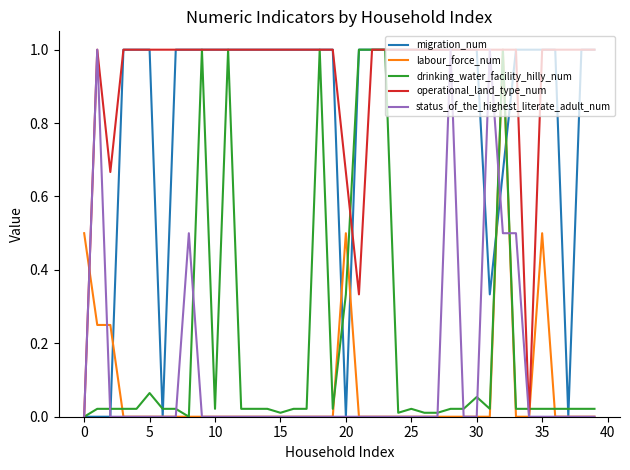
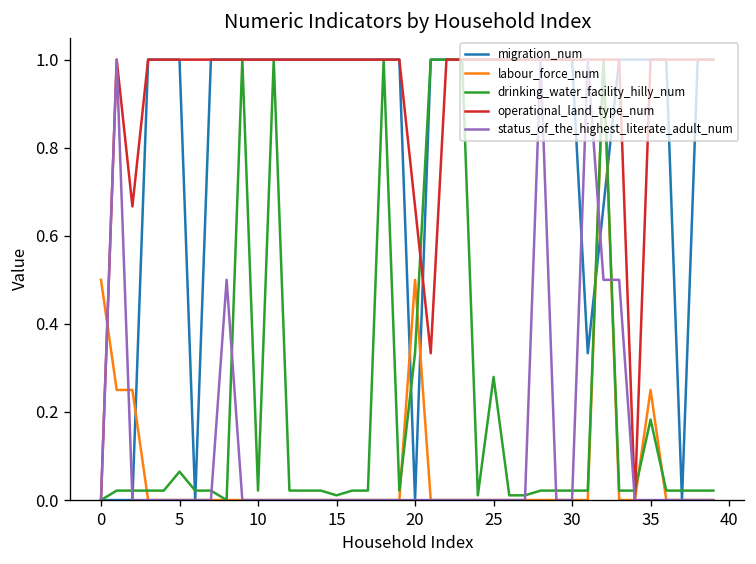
  {
    "labour_force_num": {
      "0": 0.50,
      "20": 0.50,
-     "35": 0.50
+     "35": 0.25
    },
    "drinking_water_facility_hilly_num": {
      "5": 0.06,
      "10": 0.02,
      "15": 0.01,
      "20": 0.33,
-     "25": 0.02,
-     "30": 0.05,
-     "35": 0.02
+     "25": 0.28,
+     "30": 0.02,
+     "35": 0.18
    },
    "operational_land_type_num": {
      "20": 0.67
    },
    "status_of_the_highest_literate_adult_num": {
      "35": 0.00
    }
  }
